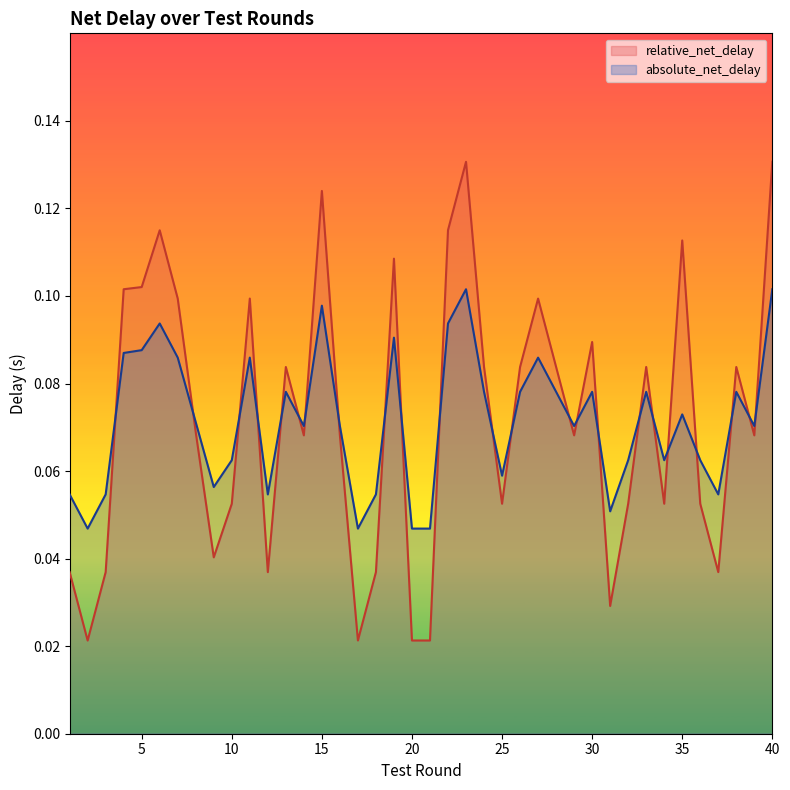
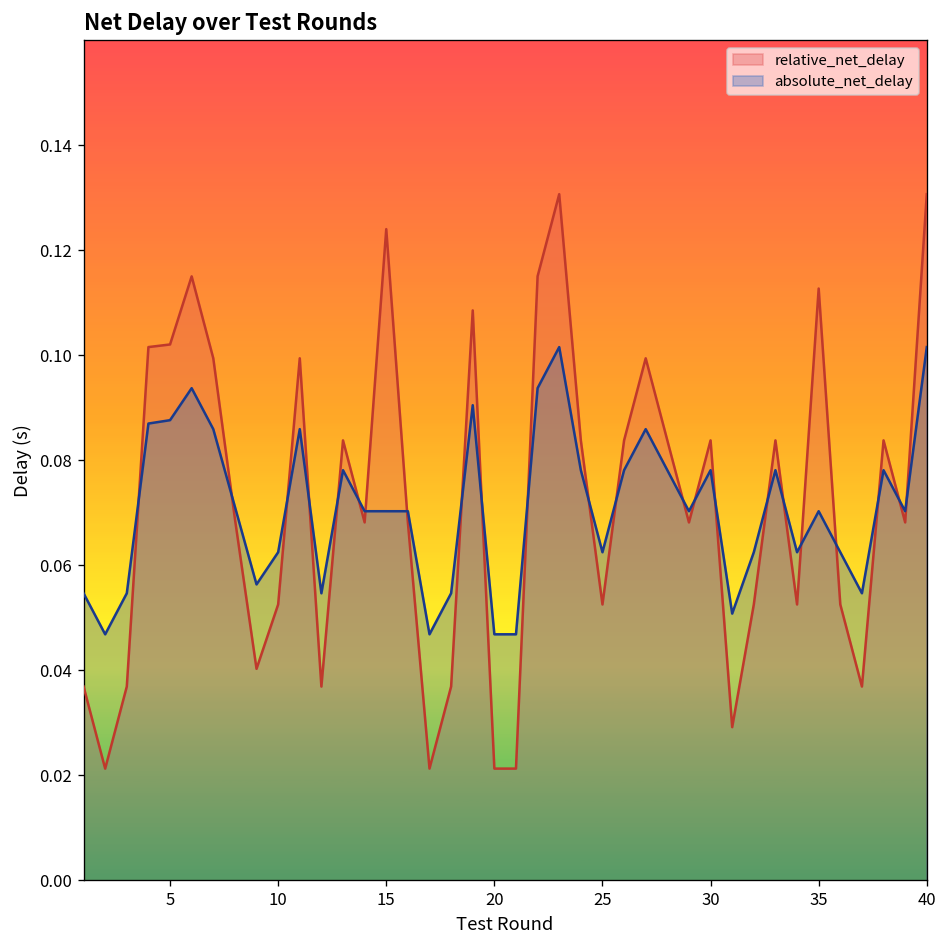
  {
    "relative_net_delay": {
      "5": 0.102,
      "10": 0.053,
      "15": 0.124,
      "20": 0.021,
      "25": 0.053,
-     "30": 0.089,
+     "30": 0.084,
      "35": 0.113,
      "40": 0.131
    },
    "absolute_net_delay": {
      "5": 0.088,
      "10": 0.062,
-     "15": 0.098,
+     "15": 0.070,
      "20": 0.047,
-     "25": 0.059,
+     "25": 0.062,
      "30": 0.078,
-     "35": 0.073,
+     "35": 0.070,
      "40": 0.102
    }
  }
